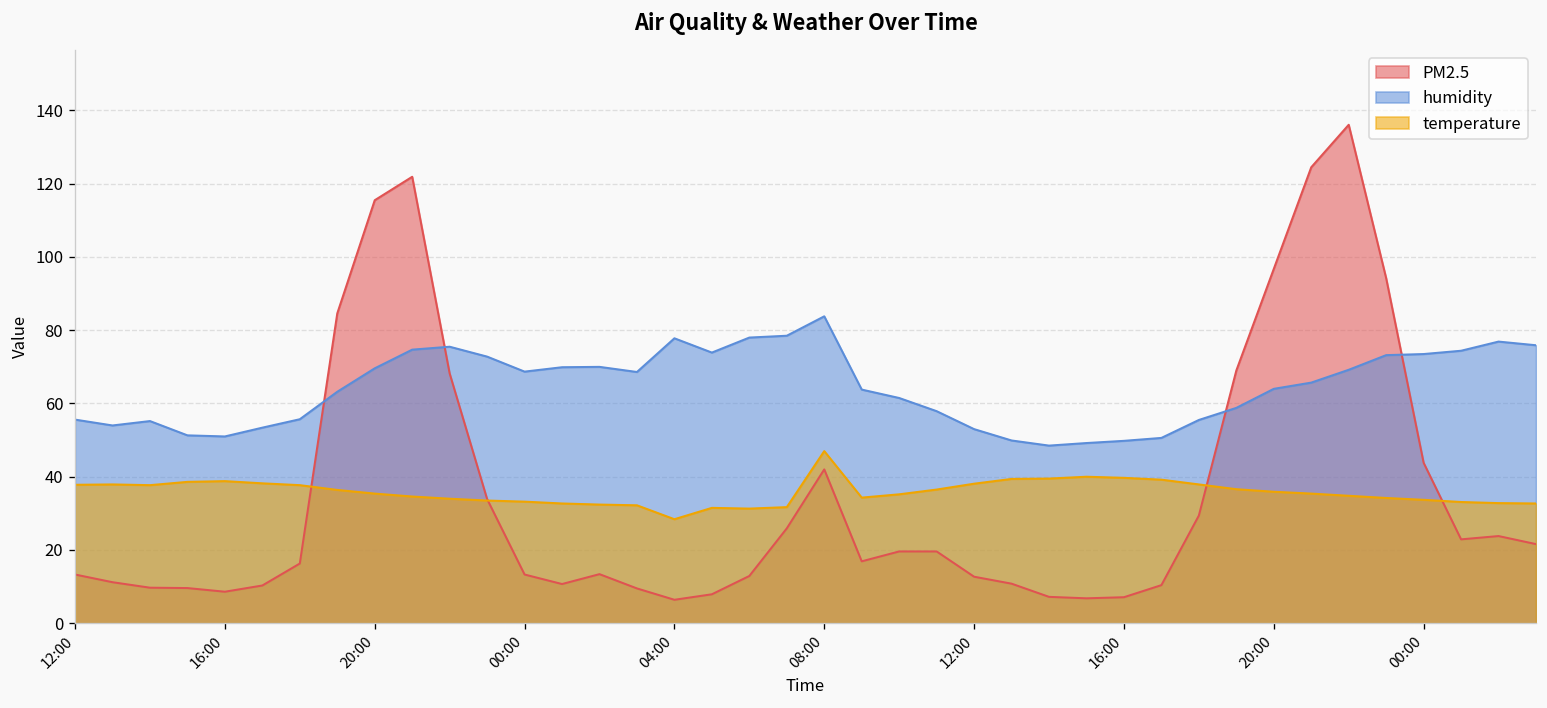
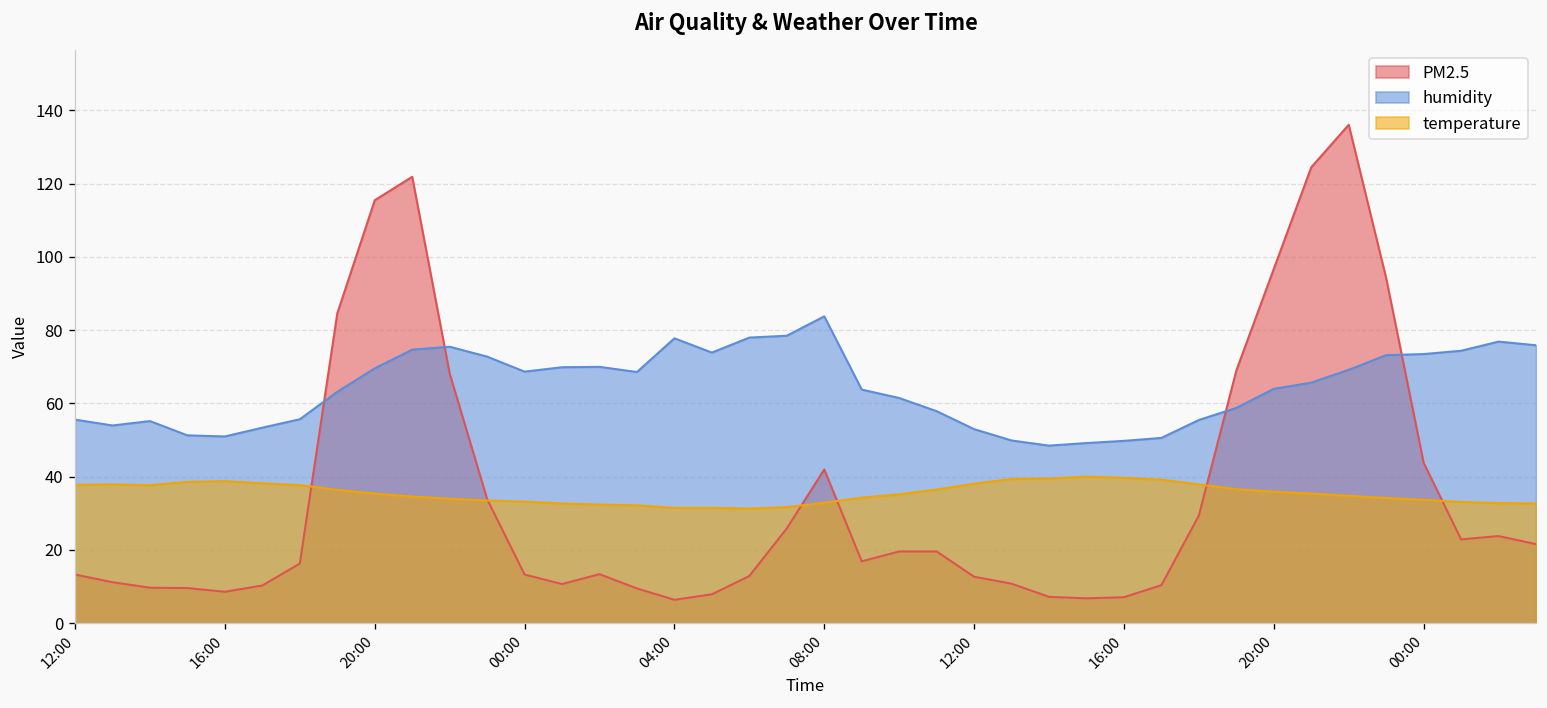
  {
    "PM2.5": {
      "04:00": 6,
      "08:00": 42
    },
    "humidity": {
      "04:00": 78,
      "08:00": 84
    },
    "temperature": {
-     "04:00": 28,
-     "08:00": 47
+     "04:00": 32,
+     "08:00": 33
    }
  }
